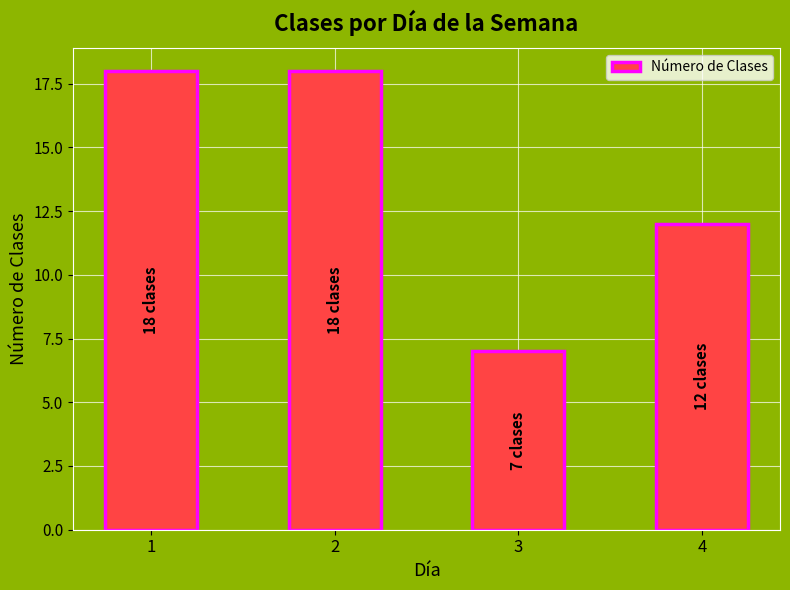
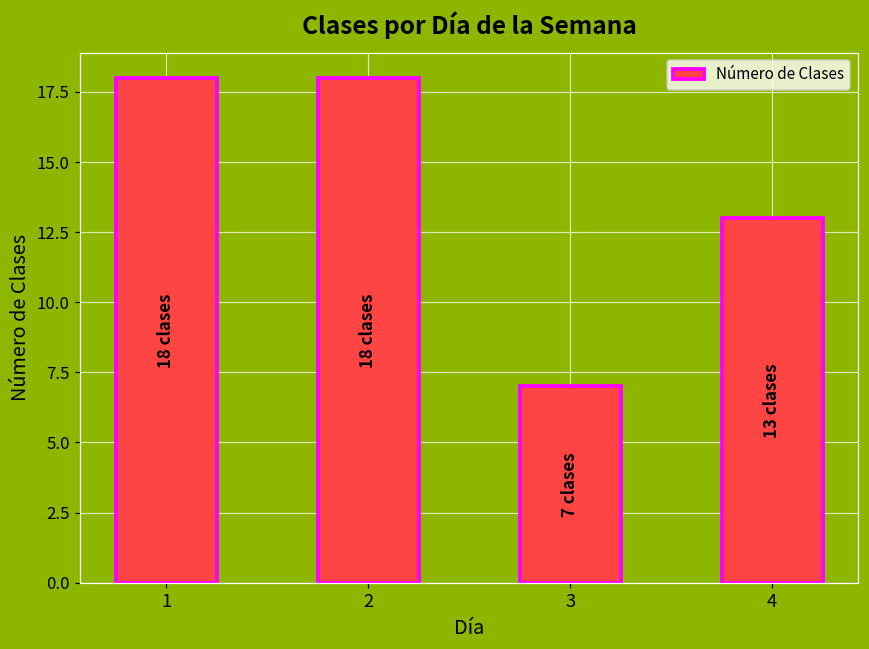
  {
    "1": 18,
    "2": 18,
    "3": 7,
-   "4": 12
+   "4": 13
  }
